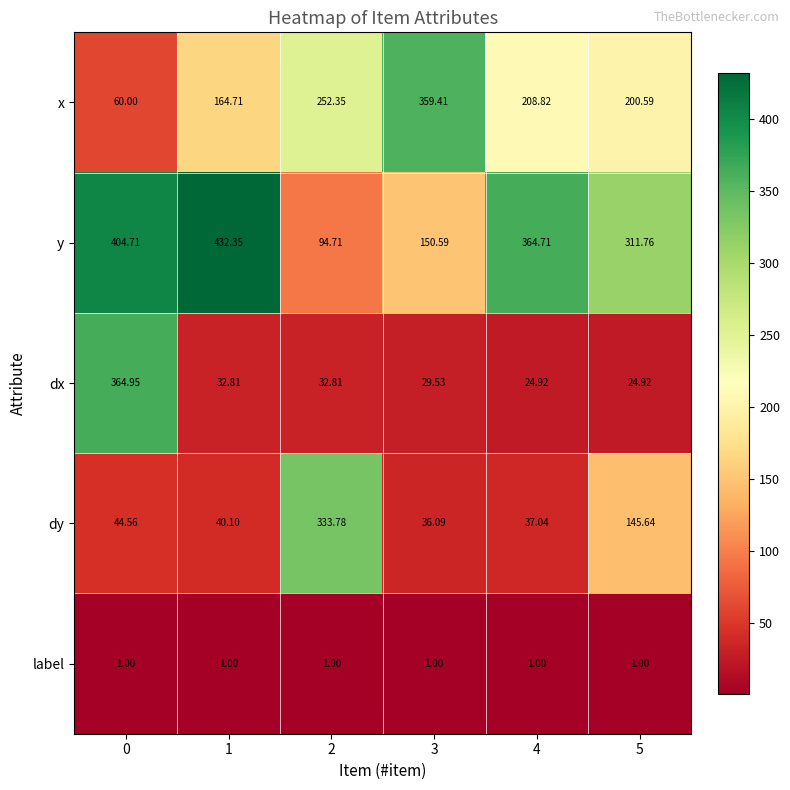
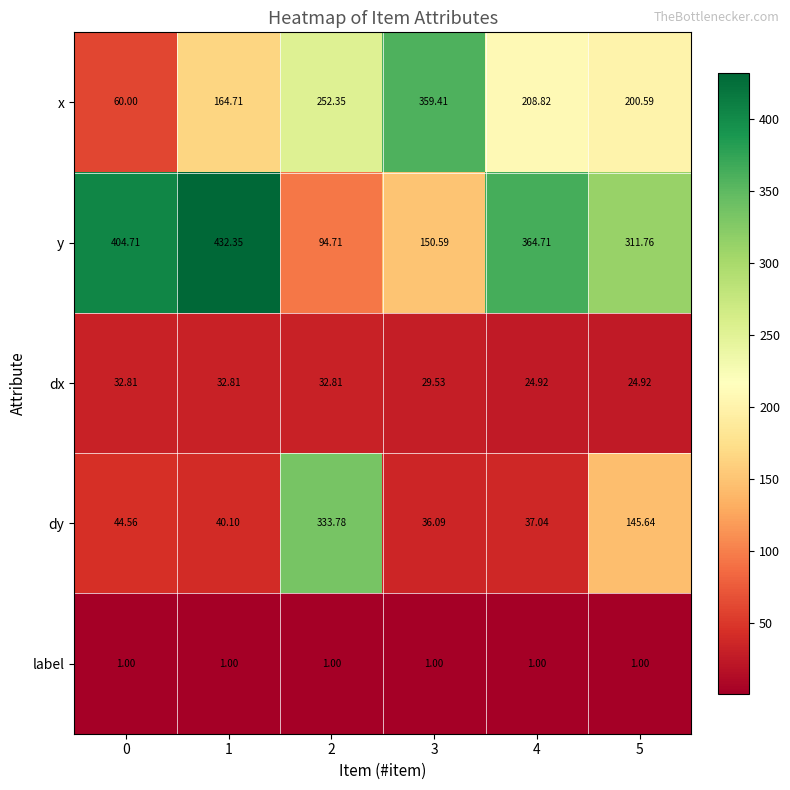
  {
    "x": {
      "0": 60.00,
      "1": 164.71,
      "2": 252.35,
      "3": 359.41,
      "4": 208.82,
      "5": 200.59
    },
    "y": {
      "0": 404.71,
      "1": 432.35,
      "2": 94.71,
      "3": 150.59,
      "4": 364.71,
      "5": 311.76
    },
    "dx": {
-     "0": 364.95,
+     "0": 32.81,
      "1": 32.81,
      "2": 32.81,
      "3": 29.53,
      "4": 24.92,
      "5": 24.92
    },
    "dy": {
      "0": 44.56,
      "1": 40.10,
      "2": 333.78,
      "3": 36.09,
      "4": 37.04,
      "5": 145.64
    },
    "label": {
      "0": 1.00,
      "1": 1.00,
      "2": 1.00,
      "3": 1.00,
      "4": 1.00,
      "5": 1.00
    }
  }
